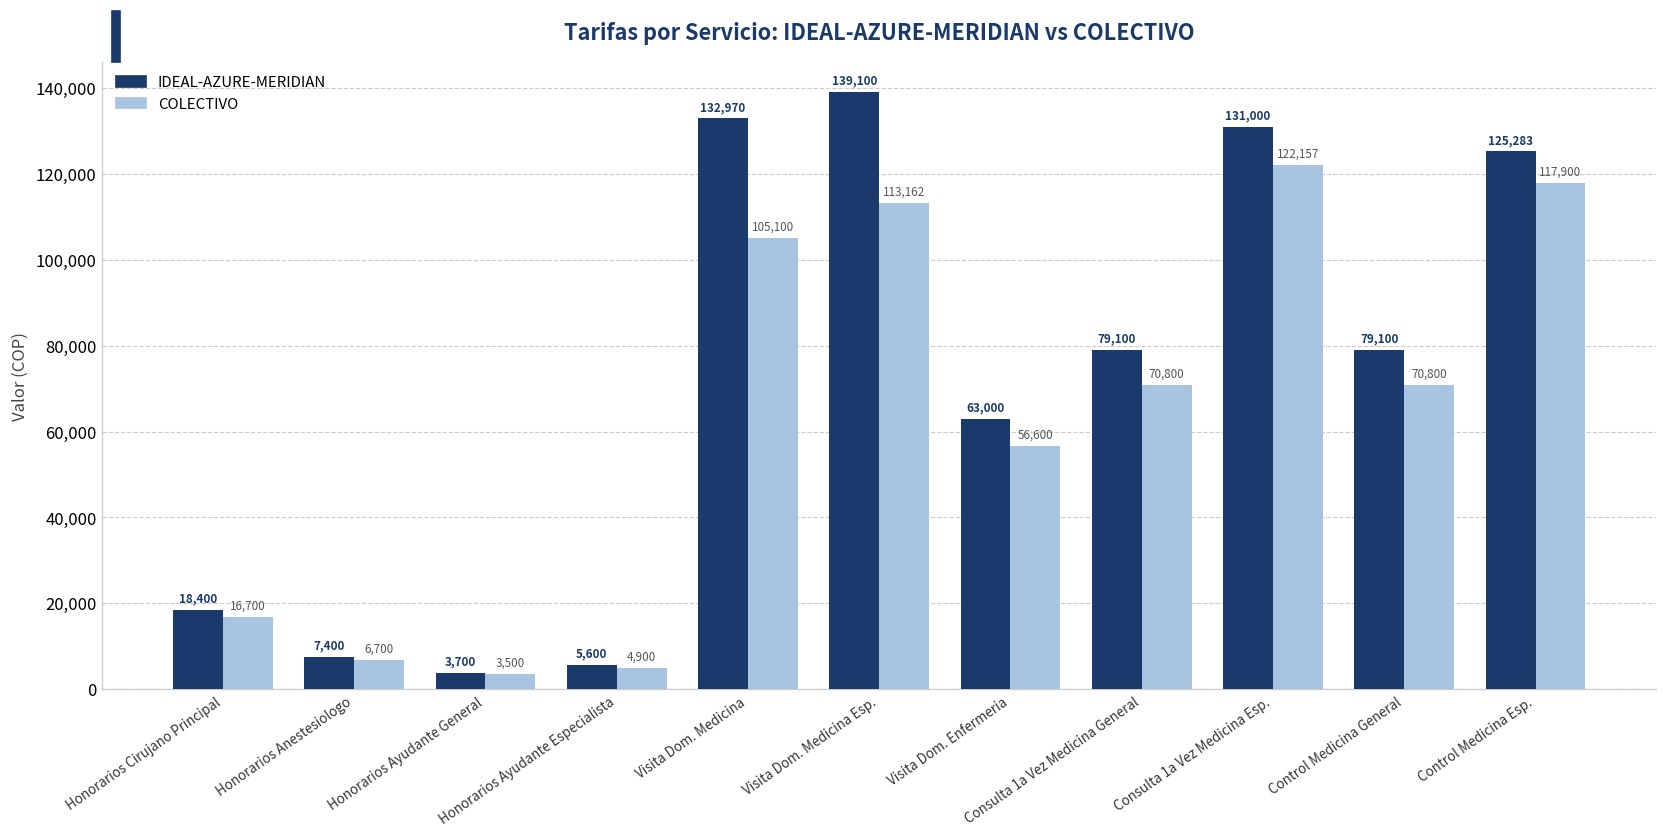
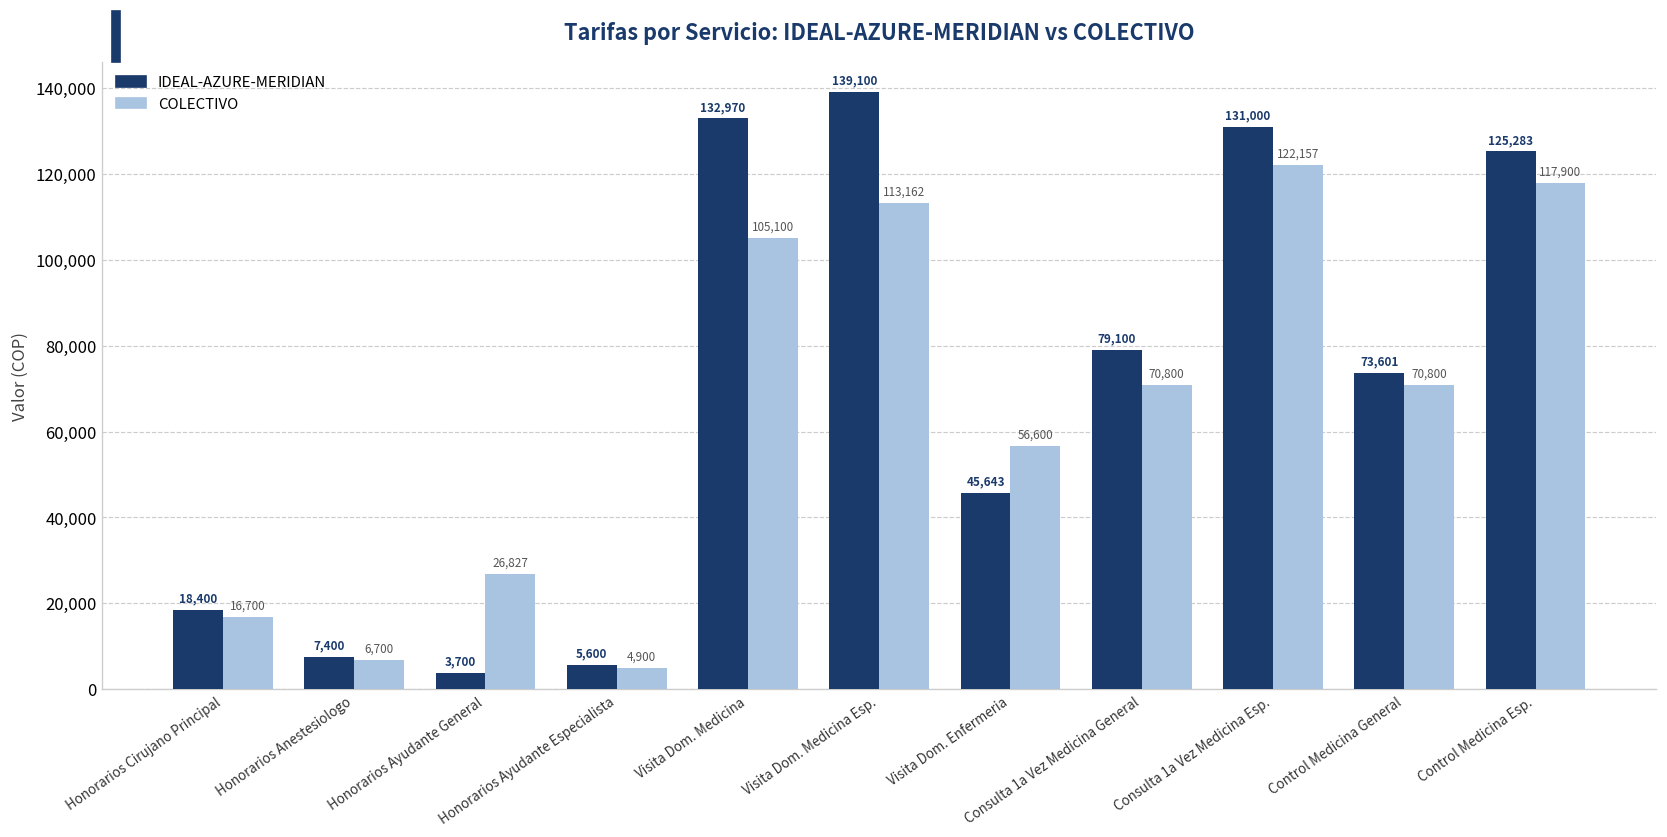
  {
    "IDEAL-AZURE-MERIDIAN": {
      "Honorarios Cirujano Principal": "18,400",
      "Honorarios Anestesiologo": "7,400",
      "Honorarios Ayudante General": "3,700",
      "Honorarios Ayudante Especialista": "5,600",
      "Visita Dom. Medicina": "132,970",
      "Visita Dom. Medicina Esp.": "139,100",
-     "Visita Dom. Enfermeria": "63,000",
+     "Visita Dom. Enfermeria": "45,643",
      "Consulta 1a Vez Medicina General": "79,100",
      "Consulta 1a Vez Medicina Esp.": "131,000",
-     "Control Medicina General": "79,100",
+     "Control Medicina General": "73,601",
      "Control Medicina Esp.": "125,283"
    },
    "COLECTIVO": {
      "Honorarios Cirujano Principal": "16,700",
      "Honorarios Anestesiologo": "6,700",
-     "Honorarios Ayudante General": "3,500",
+     "Honorarios Ayudante General": "26,827",
      "Honorarios Ayudante Especialista": "4,900",
      "Visita Dom. Medicina": "105,100",
      "Visita Dom. Medicina Esp.": "113,162",
      "Visita Dom. Enfermeria": "56,600",
      "Consulta 1a Vez Medicina General": "70,800",
      "Consulta 1a Vez Medicina Esp.": "122,157",
      "Control Medicina General": "70,800",
      "Control Medicina Esp.": "117,900"
    }
  }
